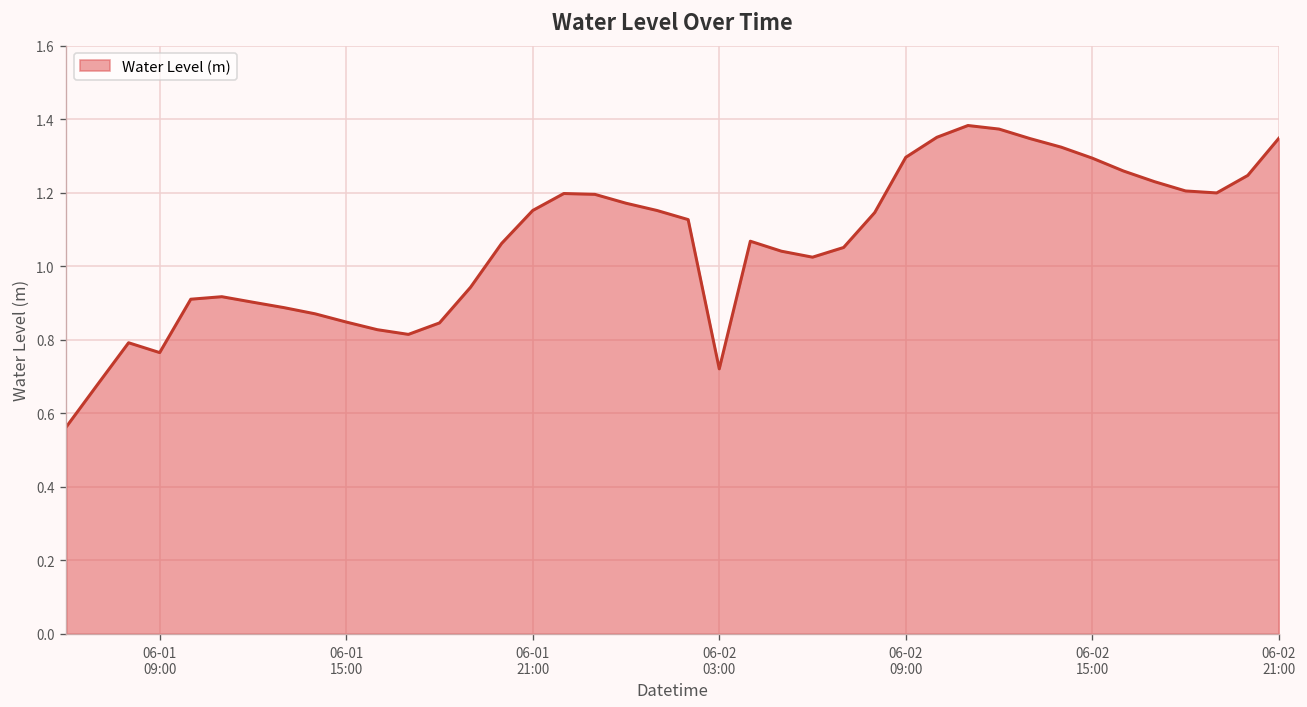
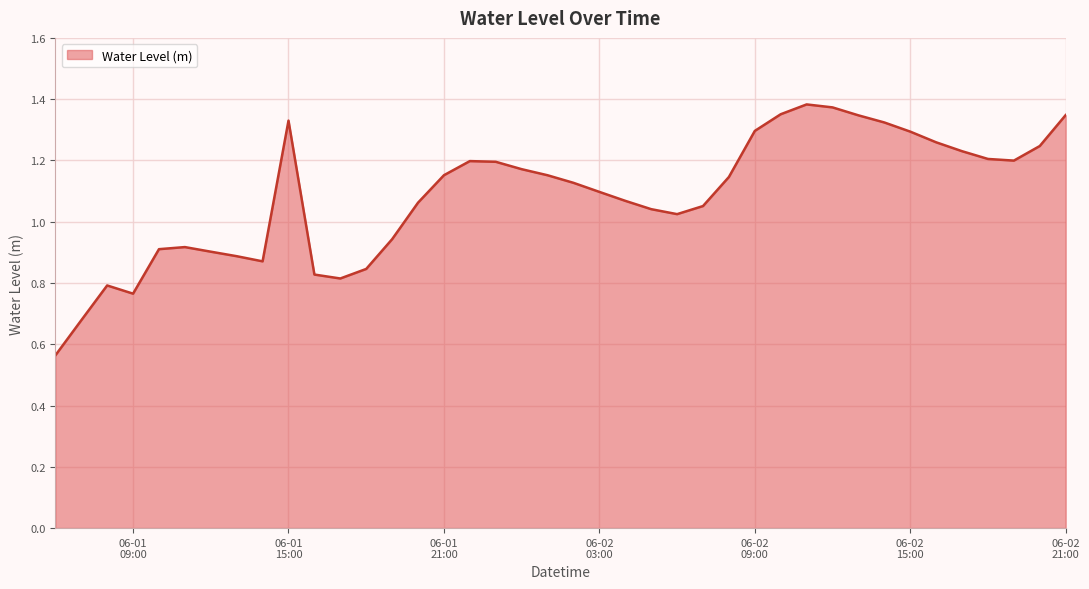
  {
    "06-01 09:00": 0.77,
-   "06-01 15:00": 0.85,
+   "06-01 15:00": 1.33,
    "06-01 21:00": 1.15,
-   "06-02 03:00": 0.72,
+   "06-02 03:00": 1.10,
    "06-02 09:00": 1.30,
    "06-02 15:00": 1.29,
    "06-02 21:00": 1.35
  }
